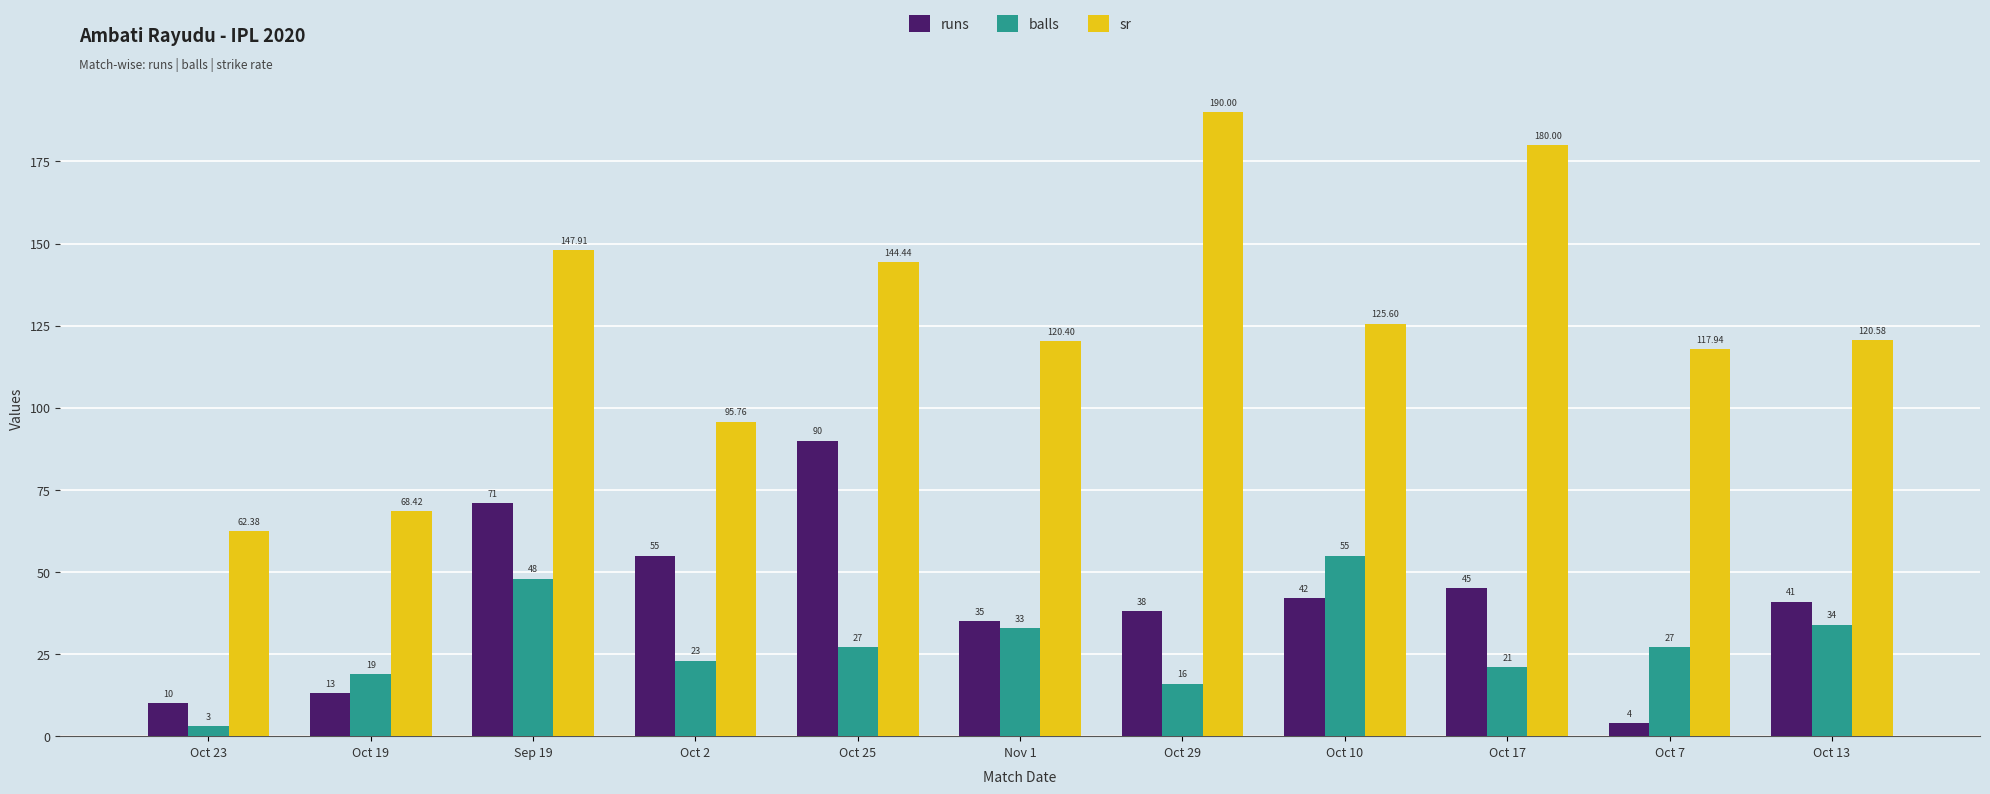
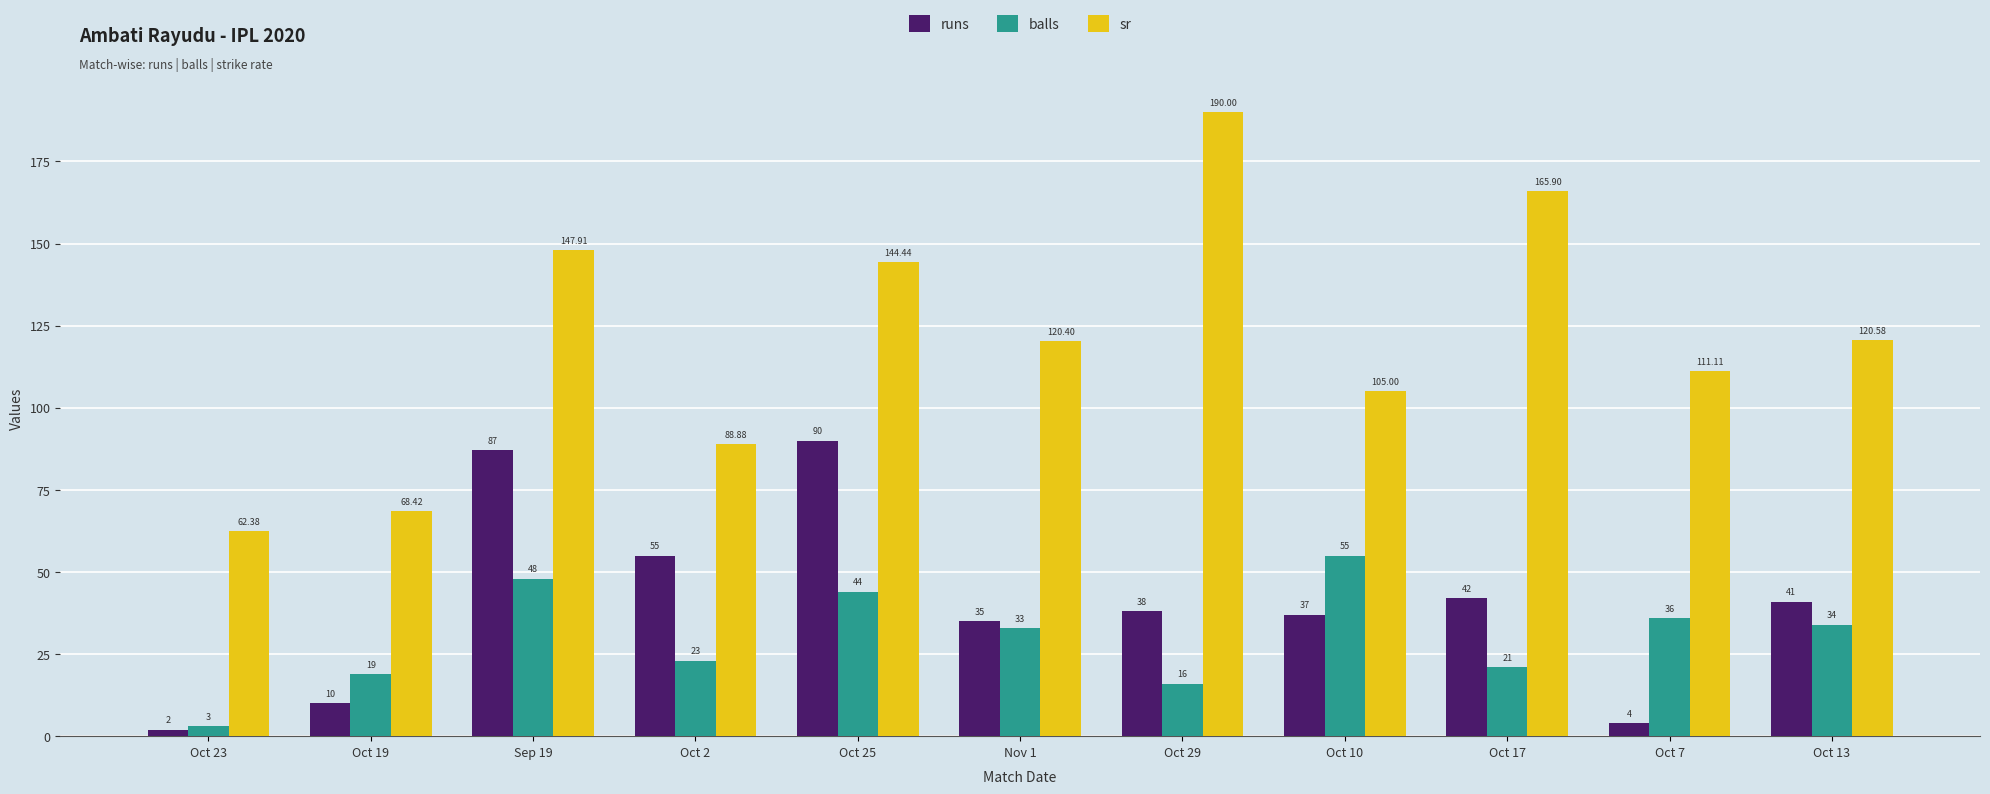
  {
    "runs": {
-     "Oct 23": 10,
-     "Oct 19": 13,
-     "Sep 19": 71,
+     "Oct 23": 2,
+     "Oct 19": 10,
+     "Sep 19": 87,
      "Oct 2": 55,
      "Oct 25": 90,
      "Nov 1": 35,
      "Oct 29": 38,
-     "Oct 10": 42,
-     "Oct 17": 45,
+     "Oct 10": 37,
+     "Oct 17": 42,
      "Oct 7": 4,
      "Oct 13": 41
    },
    "balls": {
      "Oct 23": 3,
      "Oct 19": 19,
      "Sep 19": 48,
      "Oct 2": 23,
-     "Oct 25": 27,
+     "Oct 25": 44,
      "Nov 1": 33,
      "Oct 29": 16,
      "Oct 10": 55,
      "Oct 17": 21,
-     "Oct 7": 27,
+     "Oct 7": 36,
      "Oct 13": 34
    },
    "sr": {
      "Oct 23": 62.38,
      "Oct 19": 68.42,
      "Sep 19": 147.91,
-     "Oct 2": 95.76,
+     "Oct 2": 88.88,
      "Oct 25": 144.44,
      "Nov 1": 120.40,
      "Oct 29": 190.00,
-     "Oct 10": 125.60,
-     "Oct 17": 180.00,
-     "Oct 7": 117.94,
+     "Oct 10": 105.00,
+     "Oct 17": 165.90,
+     "Oct 7": 111.11,
      "Oct 13": 120.58
    }
  }
